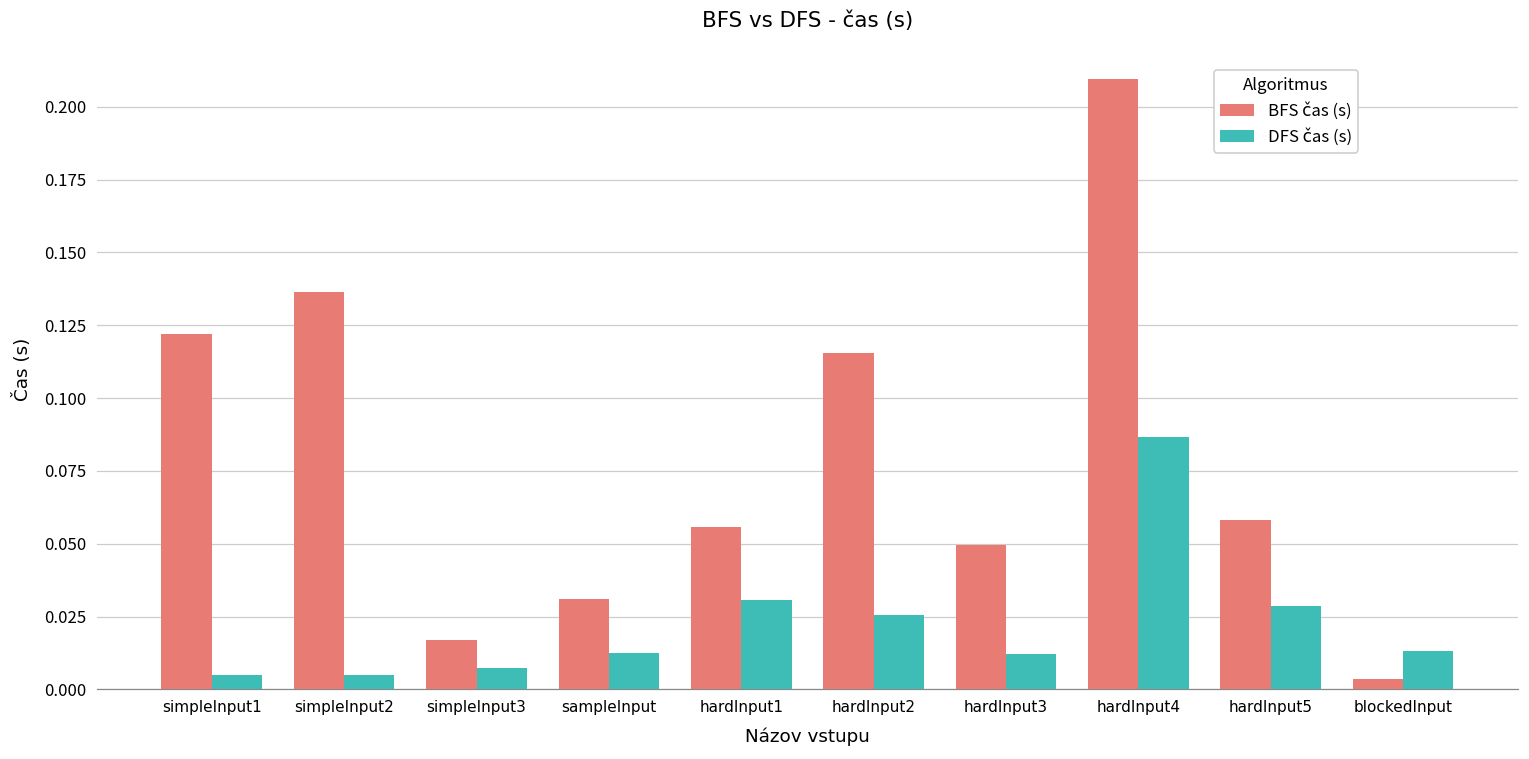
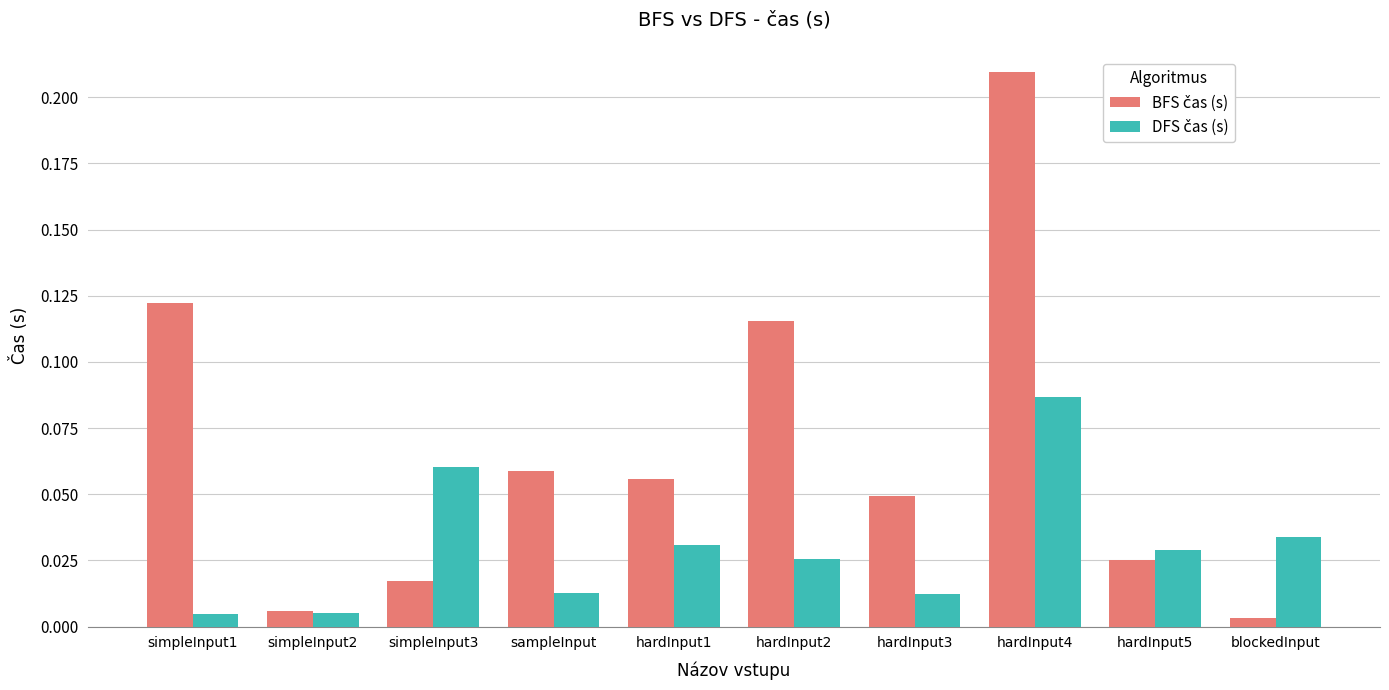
  {
    "BFS čas (s)": {
      "simpleInput1": 0.122,
-     "simpleInput2": 0.137,
+     "simpleInput2": 0.006,
      "simpleInput3": 0.017,
-     "sampleInput": 0.031,
+     "sampleInput": 0.059,
      "hardInput1": 0.056,
      "hardInput2": 0.115,
      "hardInput3": 0.049,
      "hardInput4": 0.209,
-     "hardInput5": 0.058,
+     "hardInput5": 0.025,
      "blockedInput": 0.003
    },
    "DFS čas (s)": {
      "simpleInput1": 0.005,
      "simpleInput2": 0.005,
-     "simpleInput3": 0.007,
+     "simpleInput3": 0.060,
      "sampleInput": 0.013,
      "hardInput1": 0.031,
      "hardInput2": 0.025,
      "hardInput3": 0.012,
      "hardInput4": 0.087,
      "hardInput5": 0.029,
-     "blockedInput": 0.013
+     "blockedInput": 0.034
    }
  }
